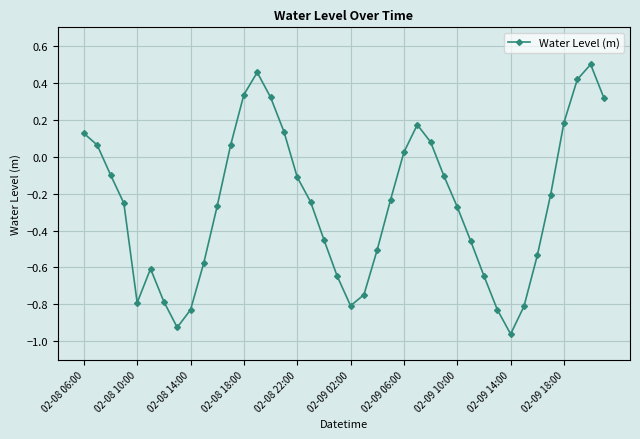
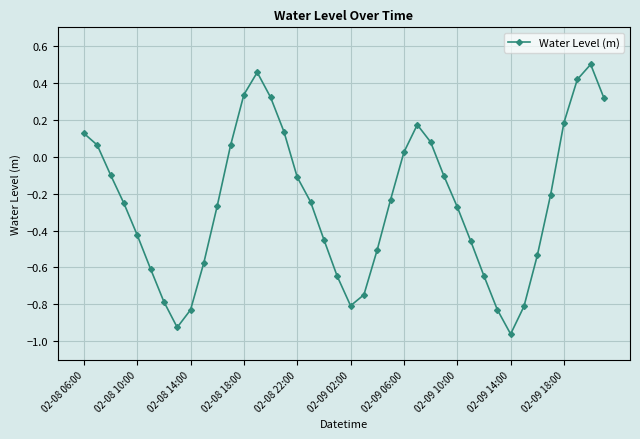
  {
    "02-08 06:00": 0.13,
-   "02-08 10:00": -0.79,
+   "02-08 10:00": -0.42,
    "02-08 14:00": -0.83,
    "02-08 18:00": 0.34,
    "02-08 22:00": -0.11,
    "02-09 02:00": -0.81,
    "02-09 06:00": 0.02,
    "02-09 10:00": -0.27,
    "02-09 14:00": -0.96,
    "02-09 18:00": 0.18
  }
